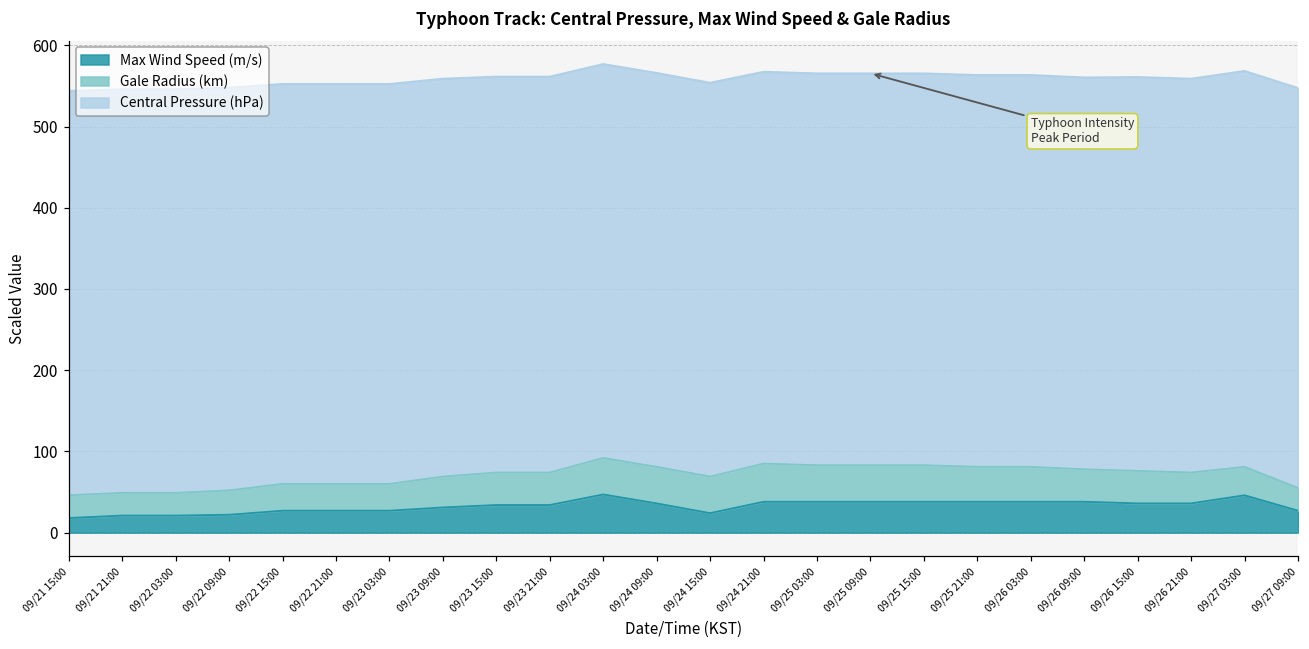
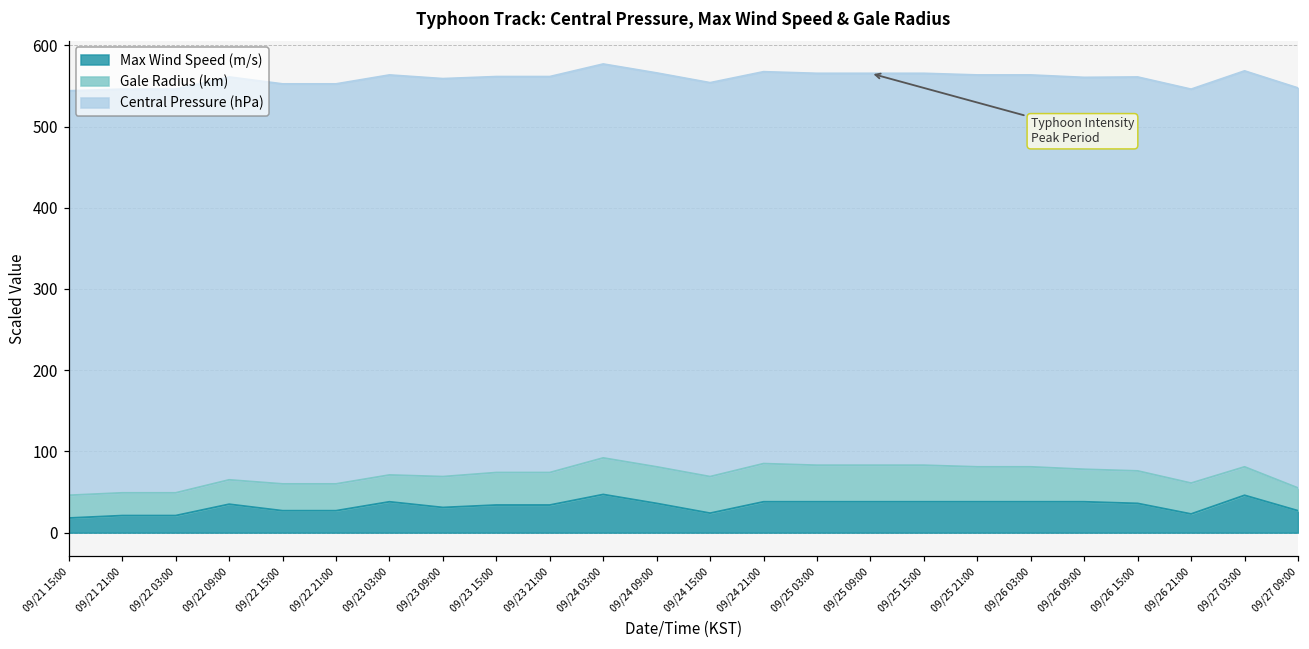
  {
    "Max Wind Speed (m/s)": {
      "09/21 15:00": 20,
      "09/21 21:00": 20,
      "09/22 03:00": 20,
-     "09/22 09:00": 20,
+     "09/22 09:00": 40,
      "09/22 15:00": 30,
      "09/22 21:00": 30,
-     "09/23 03:00": 30,
+     "09/23 03:00": 40,
      "09/23 09:00": 30,
      "09/23 15:00": 30,
      "09/23 21:00": 30,
      "09/24 03:00": 50,
      "09/24 09:00": 40,
      "09/24 15:00": 20,
      "09/24 21:00": 40,
      "09/25 03:00": 40,
      "09/25 09:00": 40,
      "09/25 15:00": 40,
      "09/25 21:00": 40,
      "09/26 03:00": 40,
      "09/26 09:00": 40,
      "09/26 15:00": 40,
-     "09/26 21:00": 40,
+     "09/26 21:00": 20,
      "09/27 03:00": 50,
      "09/27 09:00": 30
    }
  }
